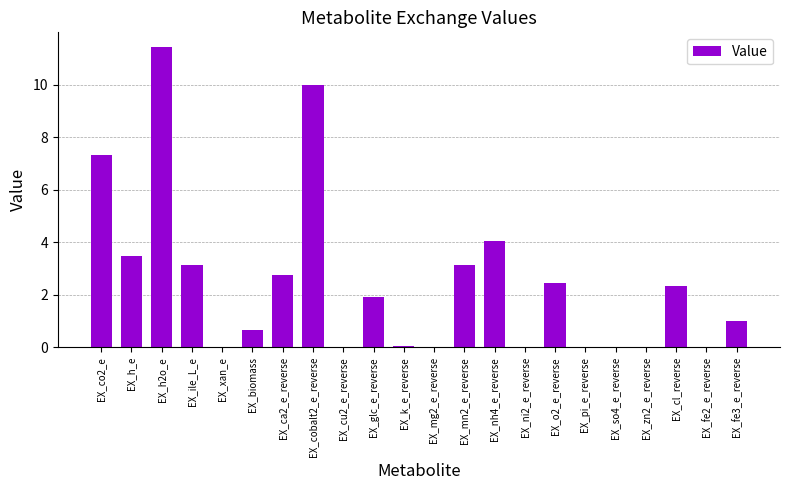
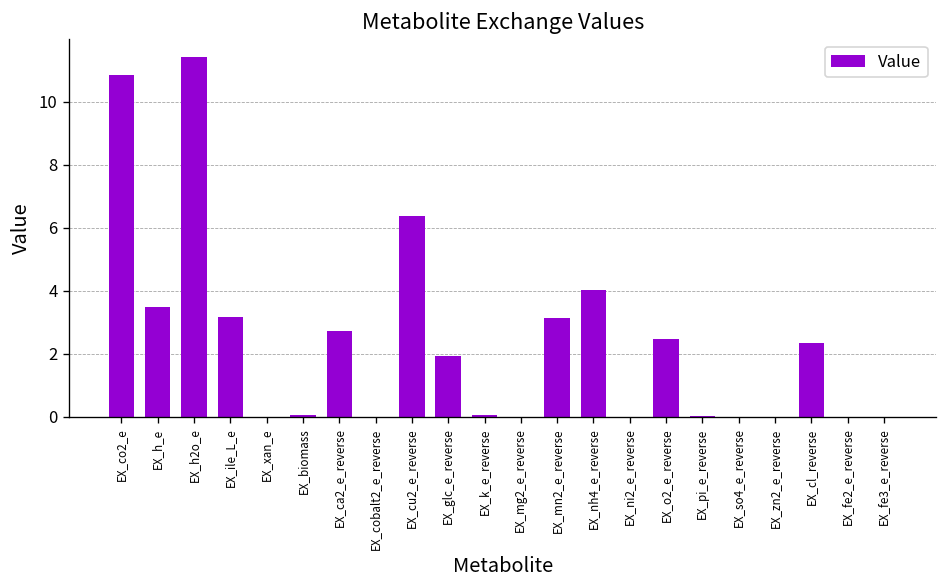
  {
-   "EX_co2_e": 7.3,
+   "EX_co2_e": 10.8,
    "EX_h_e": 3.5,
    "EX_h2o_e": 11.4,
    "EX_ile_L_e": 3.2,
-   "EX_biomass": 0.7,
+   "EX_biomass": 0.0,
    "EX_ca2_e_reverse": 2.7,
-   "EX_cobalt2_e_reverse": 10,
-   "EX_cu2_e_reverse": 0.0,
+   "EX_cobalt2_e_reverse": 0,
+   "EX_cu2_e_reverse": 6.4,
    "EX_glc_e_reverse": 1.9,
    "EX_mn2_e_reverse": 3.1,
    "EX_nh4_e_reverse": 4.0,
    "EX_o2_e_reverse": 2.5,
    "EX_cl_reverse": 2.3,
-   "EX_fe3_e_reverse": 1
+   "EX_fe3_e_reverse": 0
  }
